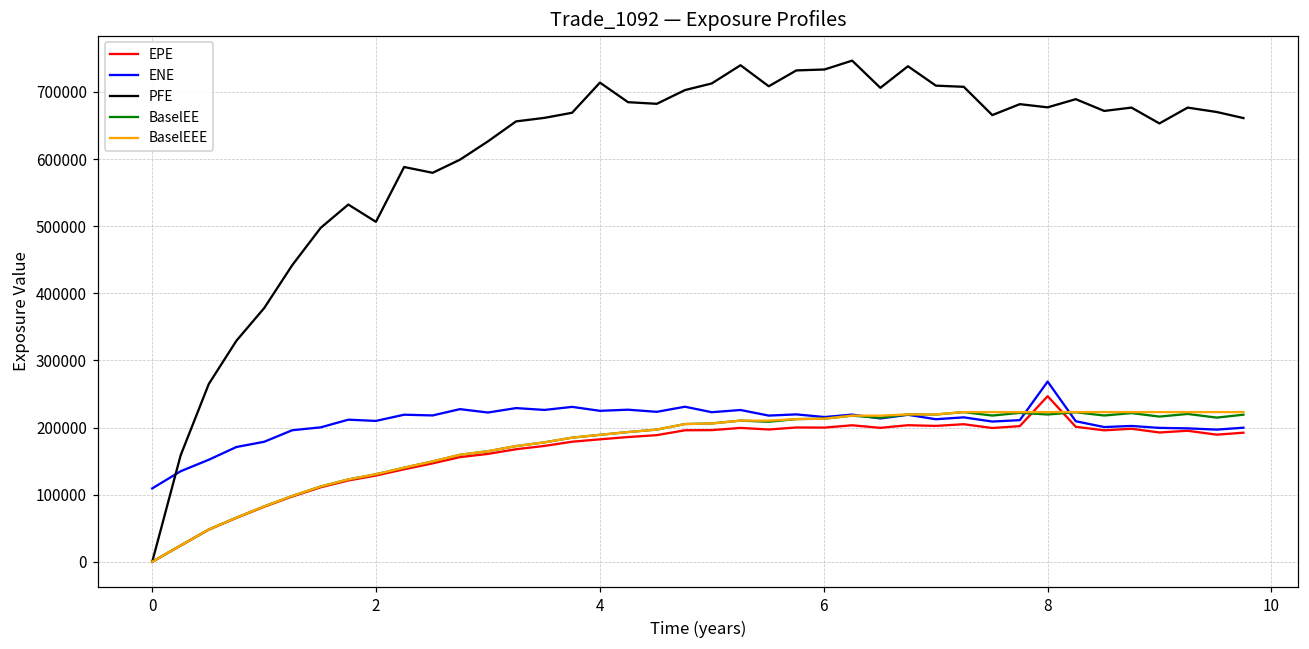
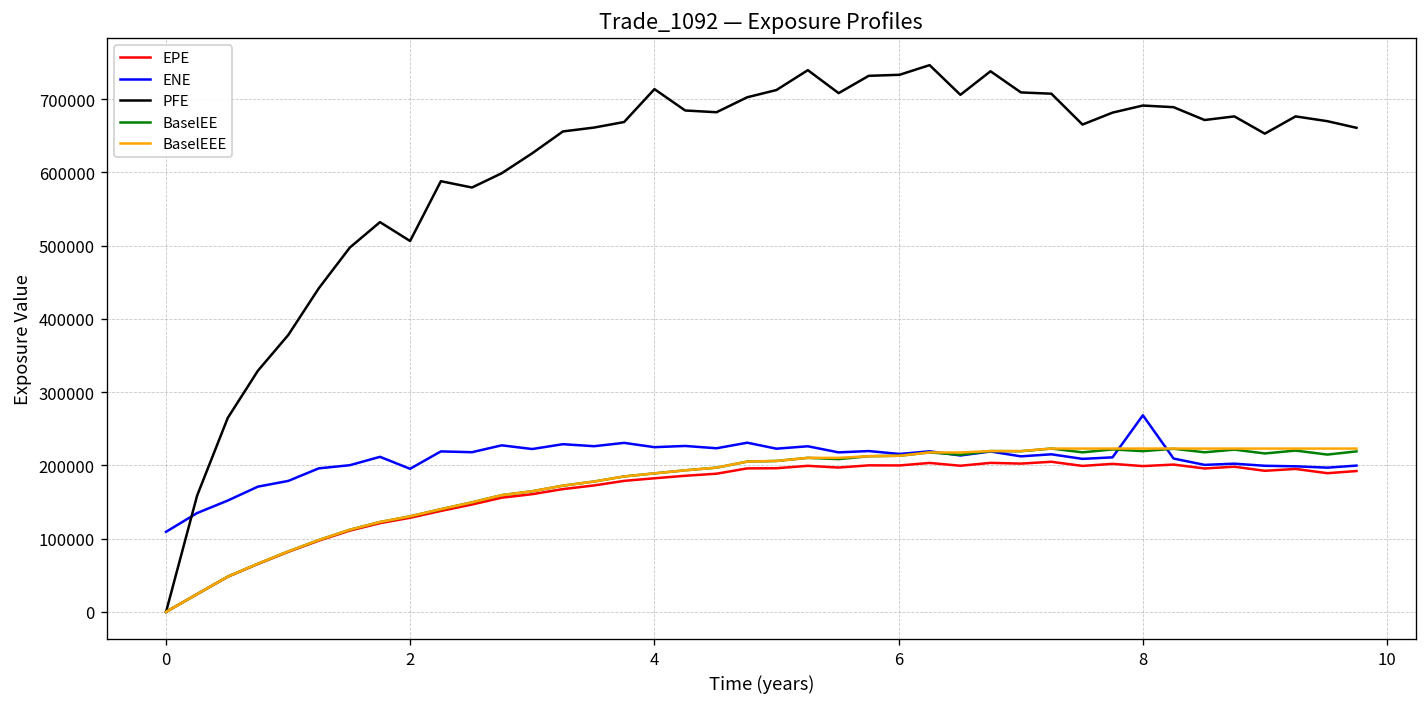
  {
    "EPE": {
      "4": 180000,
-     "8": 250000
+     "8": 200000
    },
    "ENE": {
      "0": 110000,
-     "2": 210000,
+     "2": 200000,
      "4": 220000,
      "8": 270000
    },
    "PFE": {
      "2": 510000,
      "4": 710000,
-     "8": 680000
+     "8": 690000
    }
  }
